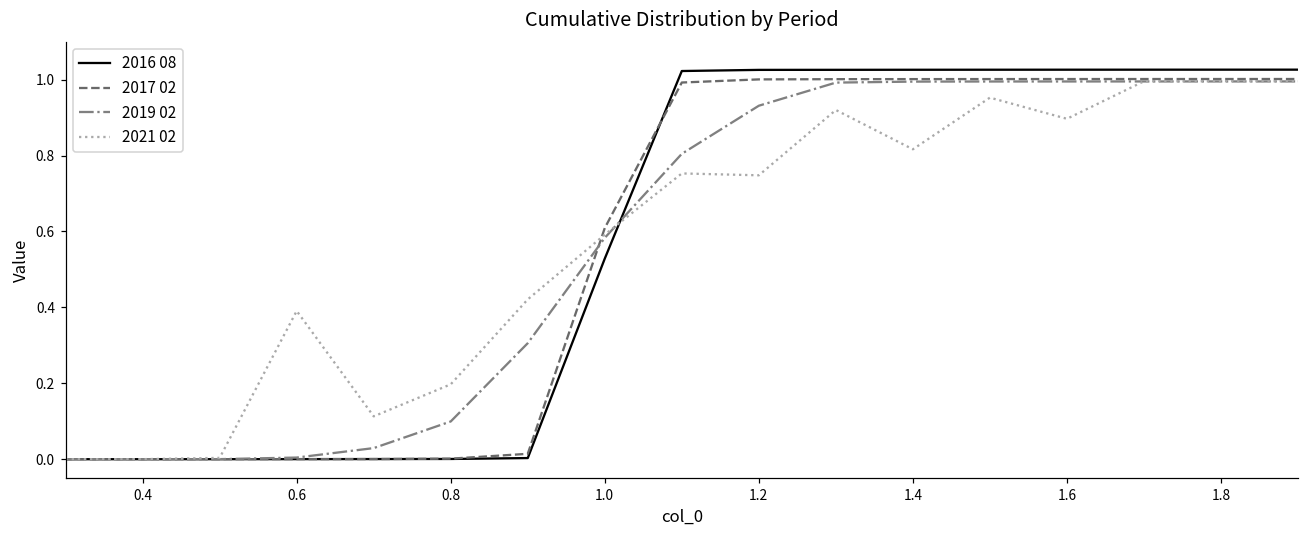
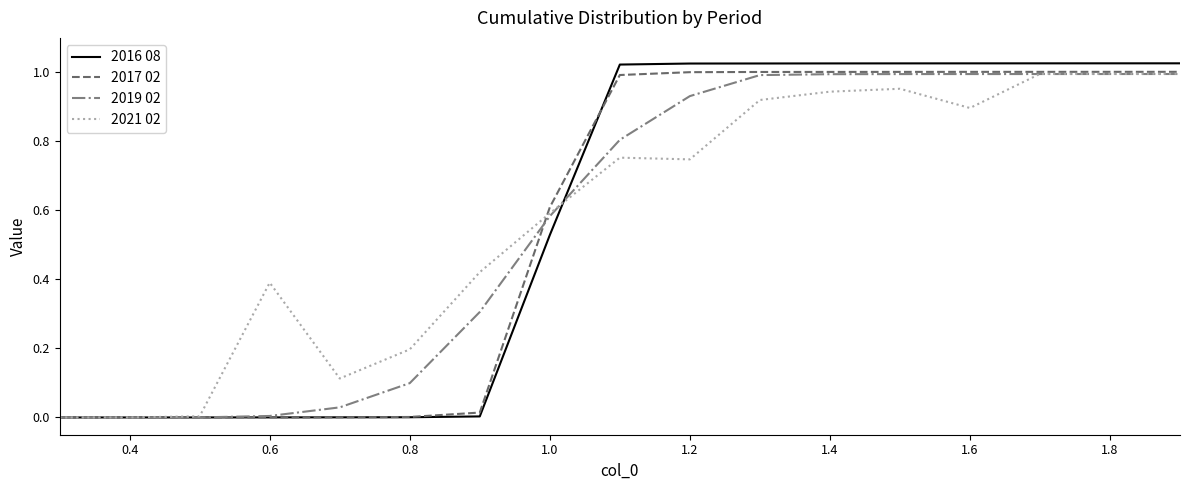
  {
    "2016 08": {
      "1.0": 0.53,
      "1.2": 1.03,
      "1.4": 1.03,
      "1.6": 1.03,
      "1.8": 1.03
    },
    "2021 02": {
      "0.6": 0.39,
      "0.8": 0.20,
      "1.0": 0.59,
      "1.2": 0.75,
-     "1.4": 0.82,
+     "1.4": 0.94,
      "1.6": 0.90
    }
  }
